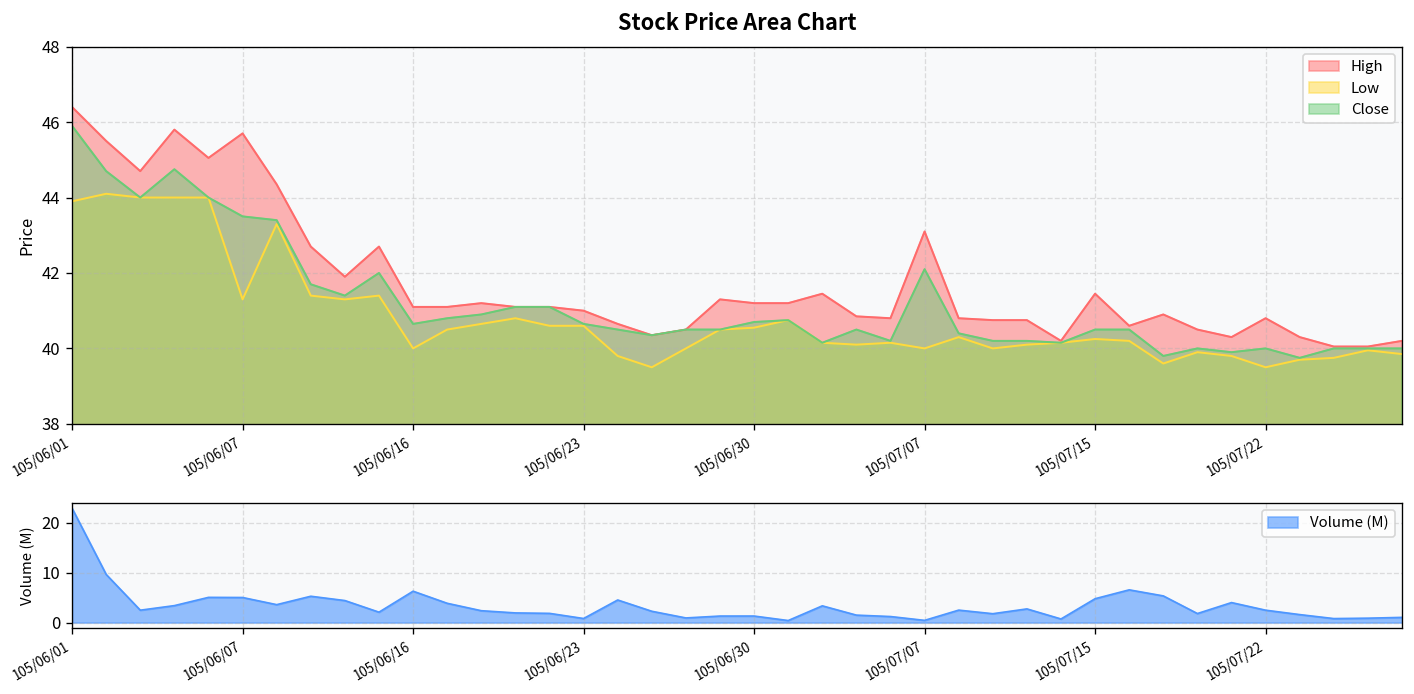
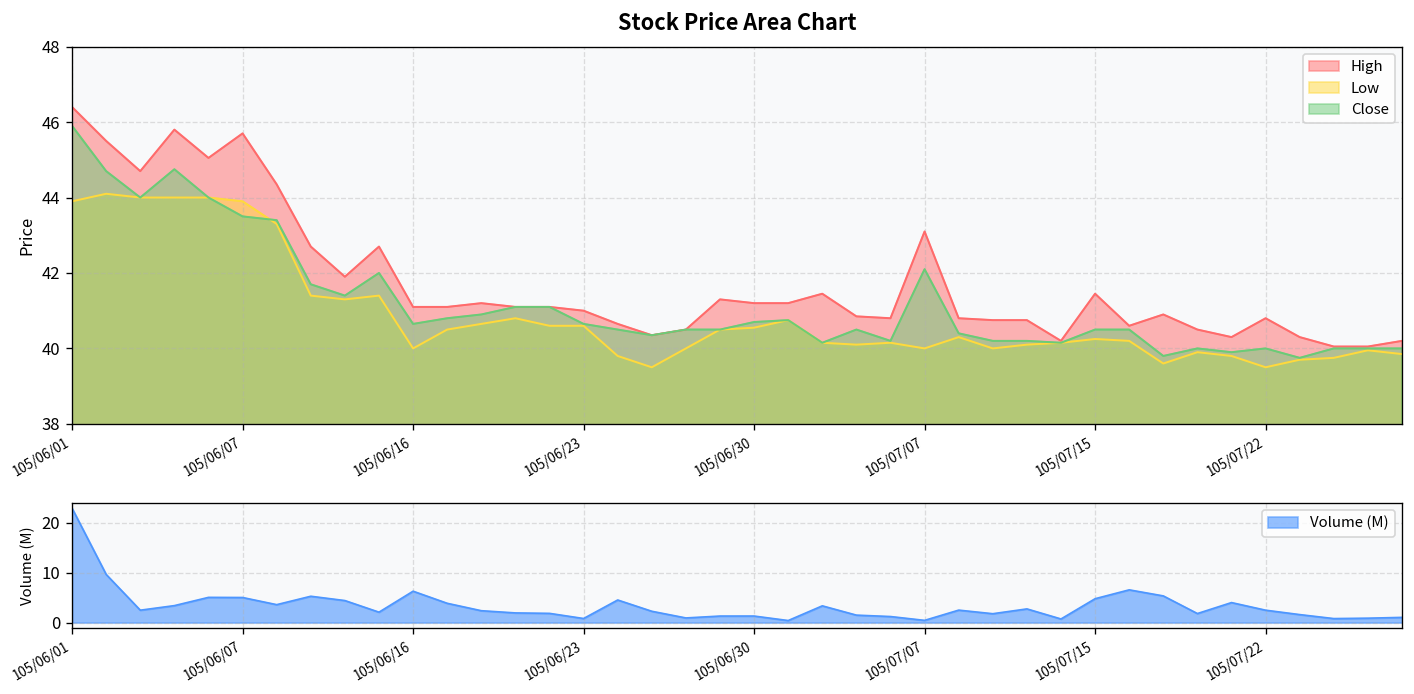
  {
    "Stock Price Area Chart": {
      "High": {
        "105/06/01": 46.4,
        "105/06/07": 45.7,
        "105/06/16": 41.1,
        "105/06/23": 41.0,
        "105/06/30": 41.2,
        "105/07/07": 43.1,
        "105/07/15": 41.5,
        "105/07/22": 40.8
      },
      "Low": {
        "105/06/01": 43.9,
-       "105/06/07": 41.3,
+       "105/06/07": 43.9,
        "105/06/16": 40.0,
        "105/06/30": 40.6,
        "105/07/07": 40.0,
        "105/07/15": 40.3,
        "105/07/22": 39.5
      },
      "Close": {
        "105/06/01": 45.9,
        "105/06/07": 43.5,
        "105/06/16": 40.7,
        "105/06/30": 40.7,
        "105/07/07": 42.1,
        "105/07/15": 40.5,
        "105/07/22": 40.0
      }
    }
  }
